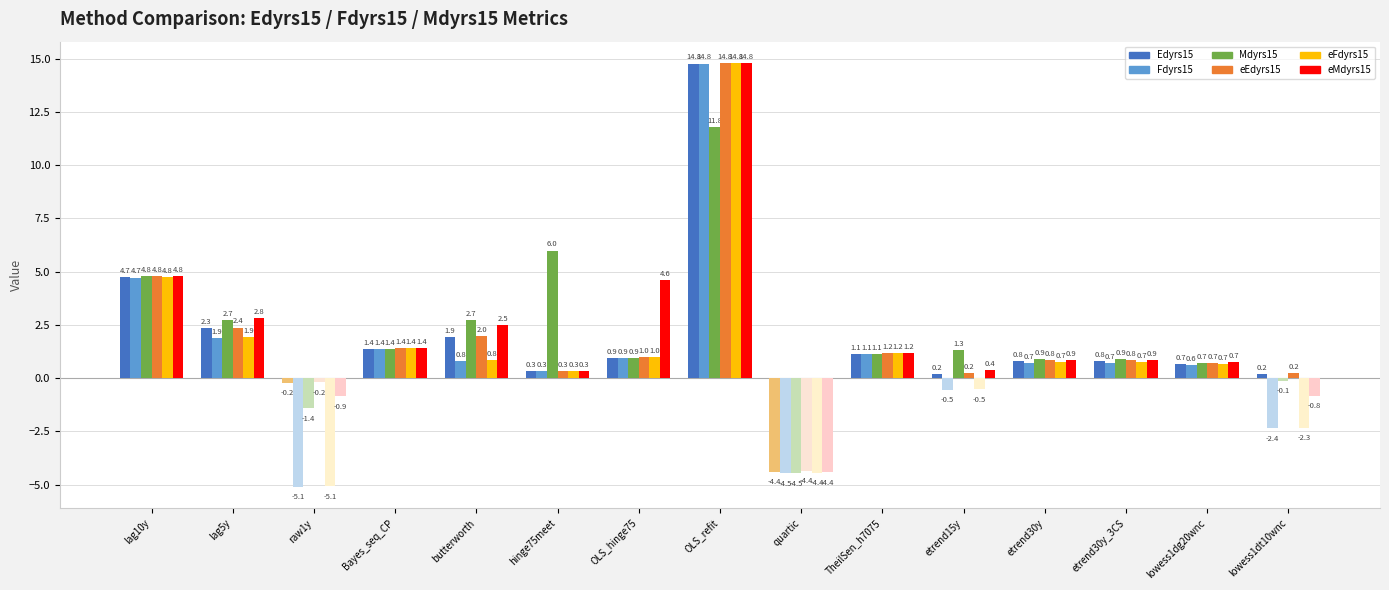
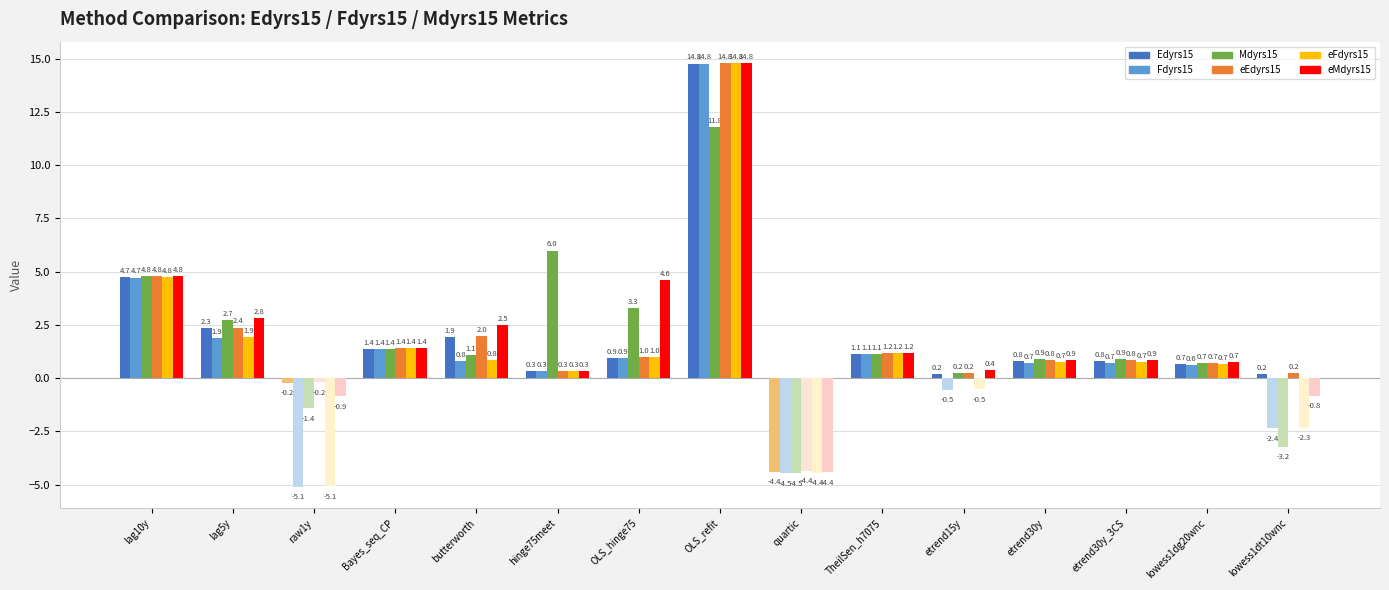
  {
    "Mdyrs15": {
      "lag10y": 4.8,
      "lag5y": 2.7,
      "raw1y": -1.4,
      "Bayes_seq_CP": 1.4,
-     "butterworth": 2.7,
+     "butterworth": 1.1,
      "hinge75meet": 6.0,
-     "OLS_hinge75": 0.9,
+     "OLS_hinge75": 3.3,
      "OLS_refit": 11.8,
      "TheilSen_h7075": 1.1,
-     "etrend15y": 1.3,
+     "etrend15y": 0.2,
      "etrend30y": 0.9,
      "etrend30y_3CS": 0.9,
      "lowess1dg20wnc": 0.7,
-     "lowess1dt10wnc": -0.1
+     "lowess1dt10wnc": -3.2
    },
    "eEdyrs15": {
      "lag10y": 4.8,
      "lag5y": 2.4,
      "raw1y": -0.2,
      "Bayes_seq_CP": 1.4,
      "butterworth": 2.0,
      "hinge75meet": 0.3,
      "OLS_hinge75": 1.0,
      "TheilSen_h7075": 1.2,
      "etrend15y": 0.2,
      "etrend30y": 0.8,
      "etrend30y_3CS": 0.8,
      "lowess1dg20wnc": 0.7,
      "lowess1dt10wnc": 0.2
    },
    "eFdyrs15": {
      "lag10y": 4.8,
      "lag5y": 1.9,
      "raw1y": -5.1,
      "Bayes_seq_CP": 1.4,
      "butterworth": 0.8,
      "hinge75meet": 0.3,
      "OLS_hinge75": 1.0,
      "TheilSen_h7075": 1.2,
      "etrend15y": -0.5,
      "etrend30y": 0.7,
      "etrend30y_3CS": 0.7,
      "lowess1dg20wnc": 0.7,
      "lowess1dt10wnc": -2.3
    },
    "eMdyrs15": {
      "lag10y": 4.8,
      "lag5y": 2.8,
      "raw1y": -0.9,
      "Bayes_seq_CP": 1.4,
      "butterworth": 2.5,
      "hinge75meet": 0.3,
      "OLS_hinge75": 4.6,
      "TheilSen_h7075": 1.2,
      "etrend15y": 0.4,
      "etrend30y": 0.9,
      "etrend30y_3CS": 0.9,
      "lowess1dg20wnc": 0.7,
      "lowess1dt10wnc": -0.8
    }
  }
